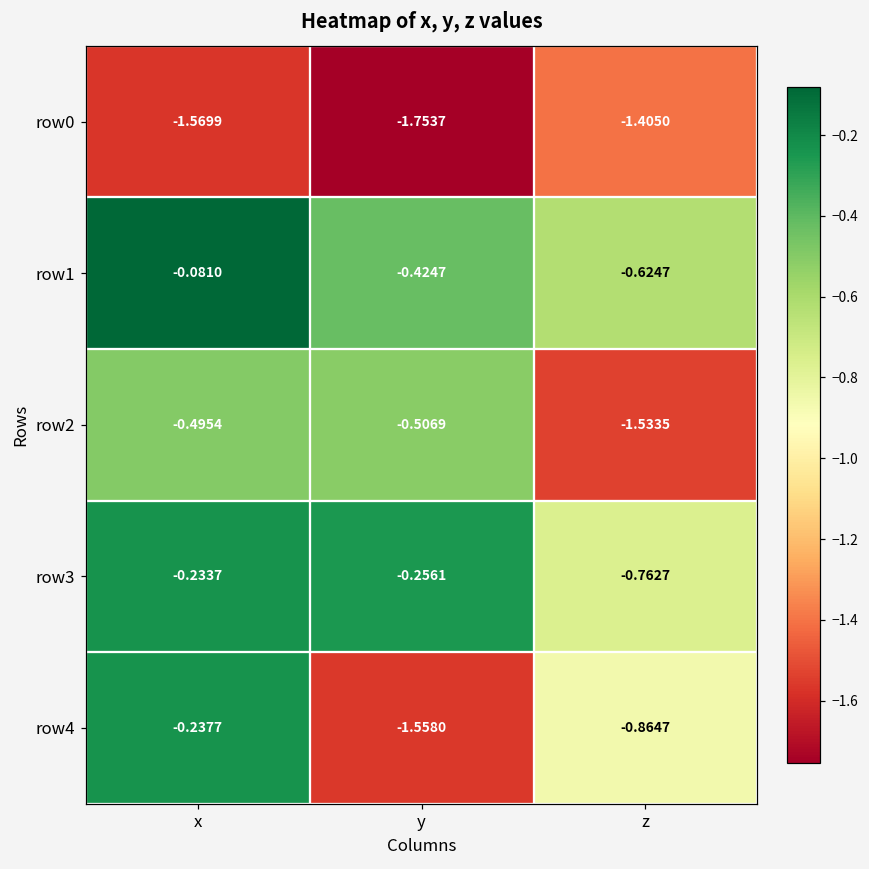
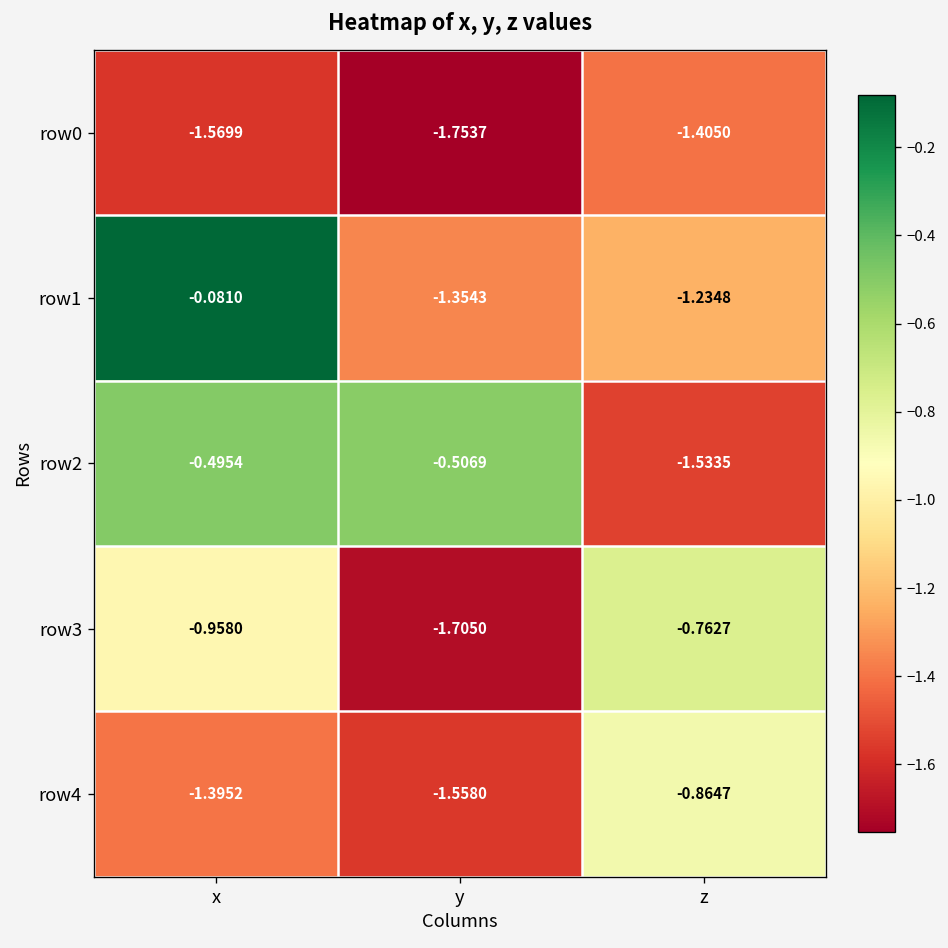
  {
    "row0": {
      "x": -1.5699,
      "y": -1.7537,
      "z": -1.4050
    },
    "row1": {
      "x": -0.0810,
-     "y": -0.4247,
-     "z": -0.6247
+     "y": -1.3543,
+     "z": -1.2348
    },
    "row2": {
      "x": -0.4954,
      "y": -0.5069,
      "z": -1.5335
    },
    "row3": {
-     "x": -0.2337,
-     "y": -0.2561,
+     "x": -0.9580,
+     "y": -1.7050,
      "z": -0.7627
    },
    "row4": {
-     "x": -0.2377,
+     "x": -1.3952,
      "y": -1.5580,
      "z": -0.8647
    }
  }
